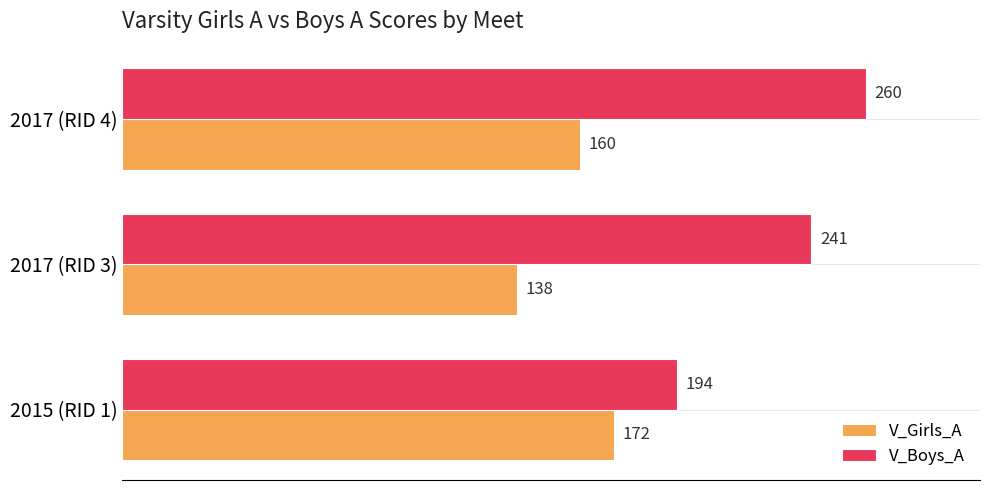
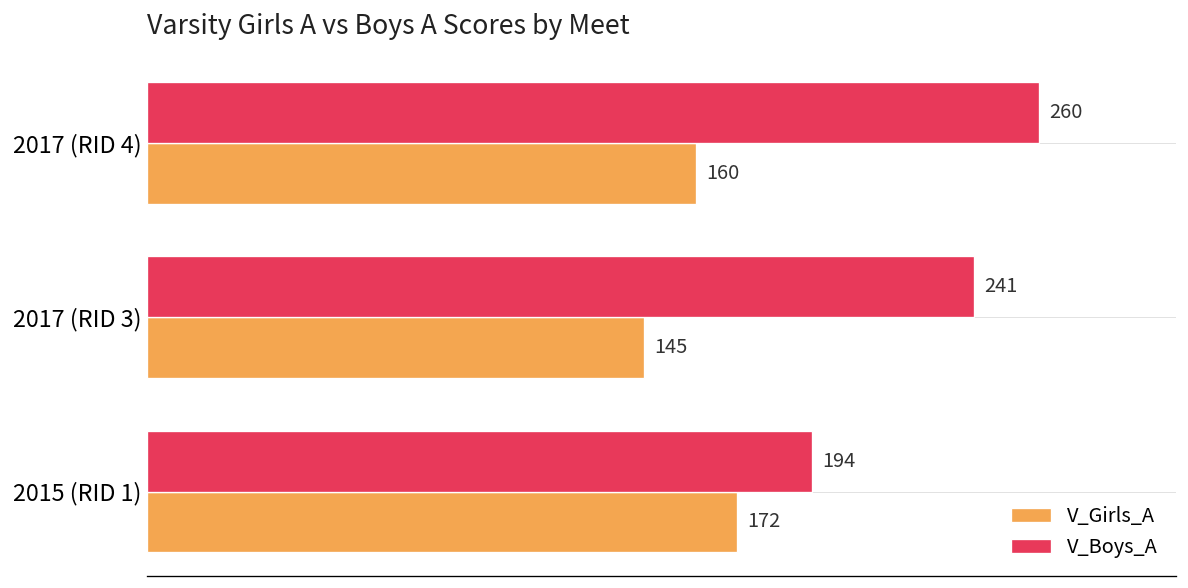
  {
    "V_Girls_A": {
      "2017 (RID 4)": 160,
-     "2017 (RID 3)": 138,
+     "2017 (RID 3)": 145,
      "2015 (RID 1)": 172
    },
    "V_Boys_A": {
      "2017 (RID 4)": 260,
      "2017 (RID 3)": 241,
      "2015 (RID 1)": 194
    }
  }
